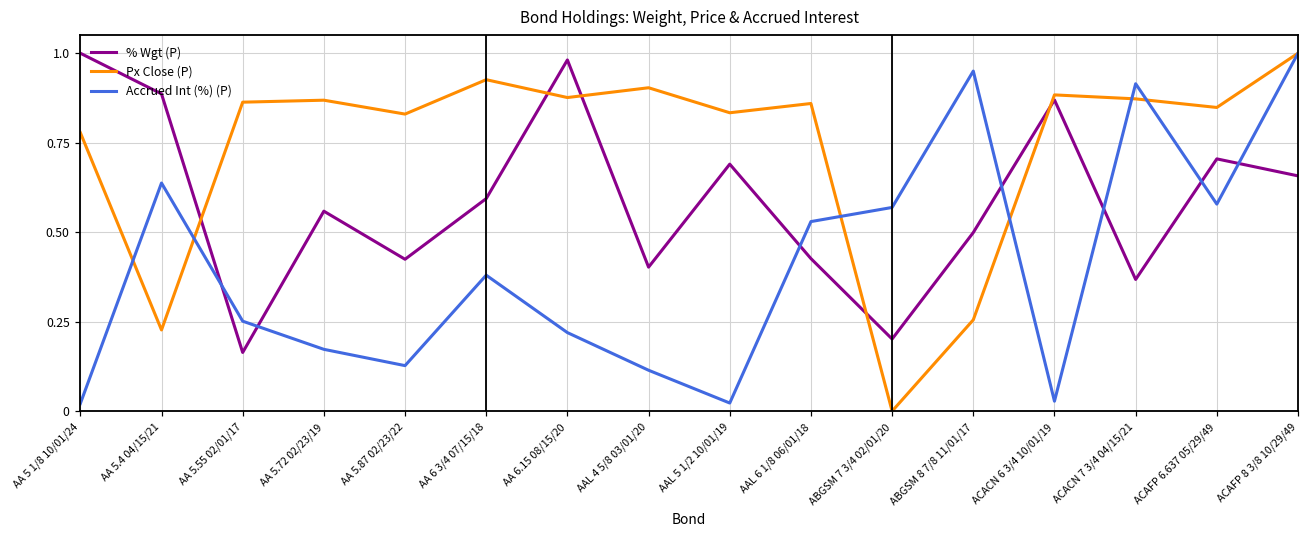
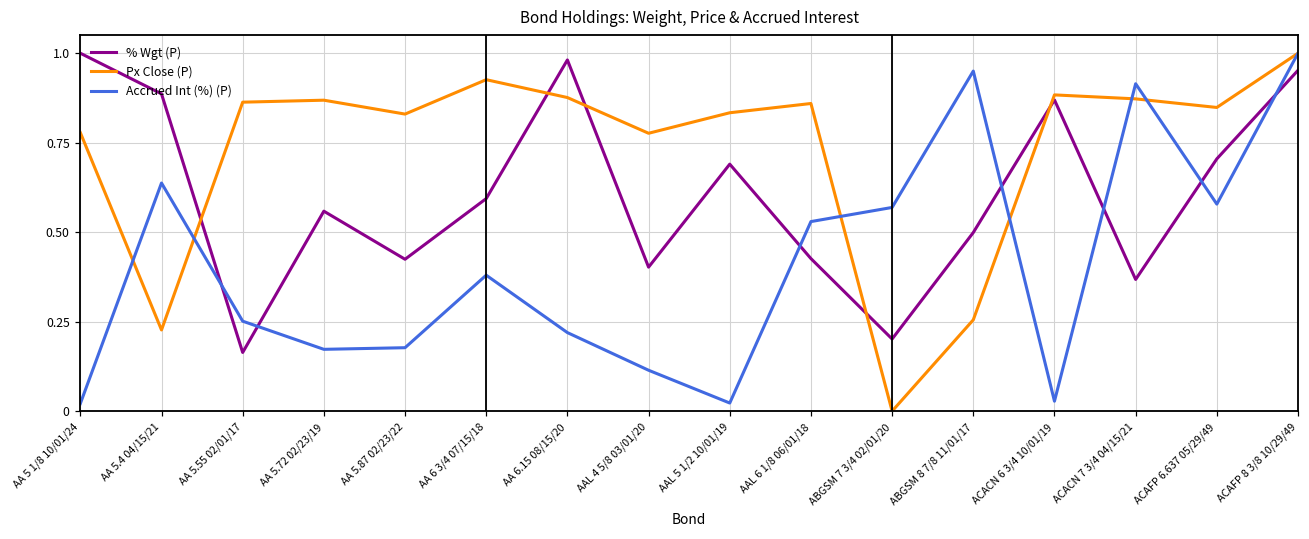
  {
    "% Wgt (P)": {
      "AA 5 1/8 10/01/24": 1.00,
      "AA 5.4 04/15/21": 0.89,
      "AA 5.55 02/01/17": 0.16,
      "AA 5.72 02/23/19": 0.56,
      "AA 5.87 02/23/22": 0.42,
      "AA 6 3/4 07/15/18": 0.59,
      "AA 6.15 08/15/20": 0.98,
      "AAL 4 5/8 03/01/20": 0.40,
      "AAL 5 1/2 10/01/19": 0.69,
      "AAL 6 1/8 06/01/18": 0.43,
      "ABGSM 7 3/4 02/01/20": 0.20,
      "ABGSM 8 7/8 11/01/17": 0.50,
      "ACACN 6 3/4 10/01/19": 0.87,
      "ACACN 7 3/4 04/15/21": 0.37,
      "ACAFP 6.637 05/29/49": 0.70,
-     "ACAFP 8 3/8 10/29/49": 0.66
+     "ACAFP 8 3/8 10/29/49": 0.95
    },
    "Px Close (P)": {
      "AA 5 1/8 10/01/24": 0.78,
      "AA 5.4 04/15/21": 0.23,
      "AA 5.55 02/01/17": 0.86,
      "AA 5.72 02/23/19": 0.87,
      "AA 5.87 02/23/22": 0.83,
      "AA 6 3/4 07/15/18": 0.93,
      "AA 6.15 08/15/20": 0.88,
-     "AAL 4 5/8 03/01/20": 0.90,
+     "AAL 4 5/8 03/01/20": 0.78,
      "AAL 5 1/2 10/01/19": 0.83,
      "AAL 6 1/8 06/01/18": 0.86,
      "ABGSM 7 3/4 02/01/20": 0.00,
      "ABGSM 8 7/8 11/01/17": 0.26,
      "ACACN 6 3/4 10/01/19": 0.88,
      "ACACN 7 3/4 04/15/21": 0.87,
      "ACAFP 6.637 05/29/49": 0.85
    },
    "Accrued Int (%) (P)": {
      "AA 5 1/8 10/01/24": 0.02,
      "AA 5.4 04/15/21": 0.64,
      "AA 5.55 02/01/17": 0.25,
      "AA 5.72 02/23/19": 0.17,
-     "AA 5.87 02/23/22": 0.13,
+     "AA 5.87 02/23/22": 0.18,
      "AA 6 3/4 07/15/18": 0.38,
      "AA 6.15 08/15/20": 0.22,
      "AAL 4 5/8 03/01/20": 0.11,
      "AAL 5 1/2 10/01/19": 0.02,
      "AAL 6 1/8 06/01/18": 0.53,
      "ABGSM 7 3/4 02/01/20": 0.57,
      "ABGSM 8 7/8 11/01/17": 0.95,
      "ACACN 6 3/4 10/01/19": 0.03,
      "ACACN 7 3/4 04/15/21": 0.91,
      "ACAFP 6.637 05/29/49": 0.58
    }
  }
